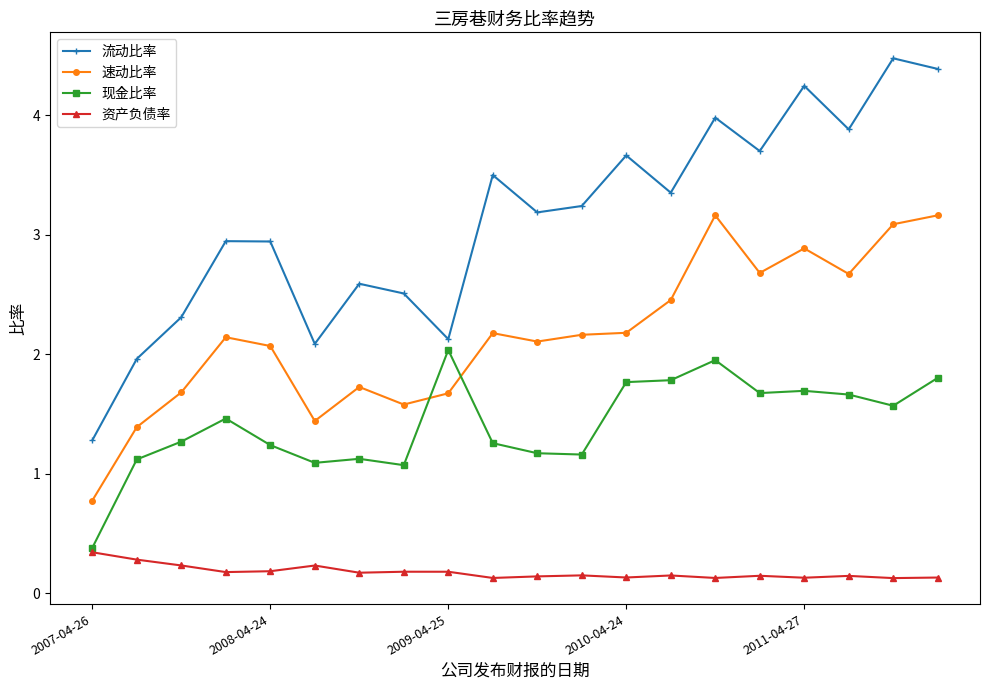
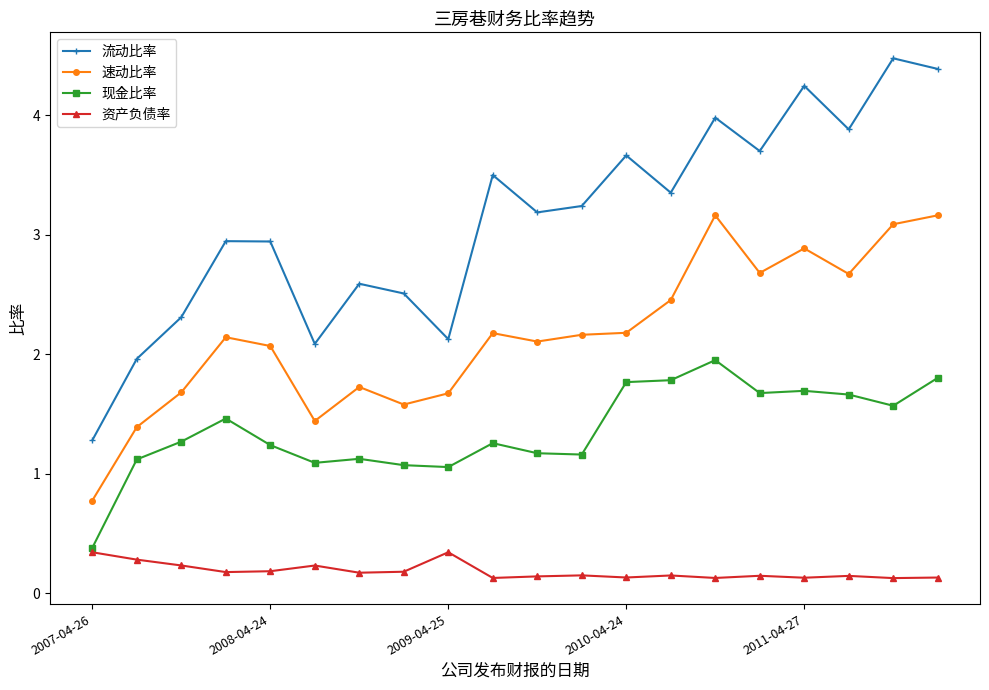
  {
    "流动比率": {
      "2007-04-26": 1.28,
      "2008-04-24": 2.94,
      "2009-04-25": 2.13,
      "2010-04-24": 3.66,
      "2011-04-27": 4.24
    },
    "速动比率": {
      "2007-04-26": 0.78,
      "2008-04-24": 2.07,
      "2009-04-25": 1.67,
      "2010-04-24": 2.18,
      "2011-04-27": 2.89
    },
    "现金比率": {
      "2007-04-26": 0.38,
      "2008-04-24": 1.24,
-     "2009-04-25": 2.04,
+     "2009-04-25": 1.06,
      "2010-04-24": 1.77,
      "2011-04-27": 1.69
    },
    "资产负债率": {
      "2007-04-26": 0.34,
      "2008-04-24": 0.18,
-     "2009-04-25": 0.18,
+     "2009-04-25": 0.34,
      "2010-04-24": 0.13,
      "2011-04-27": 0.13
    }
  }
